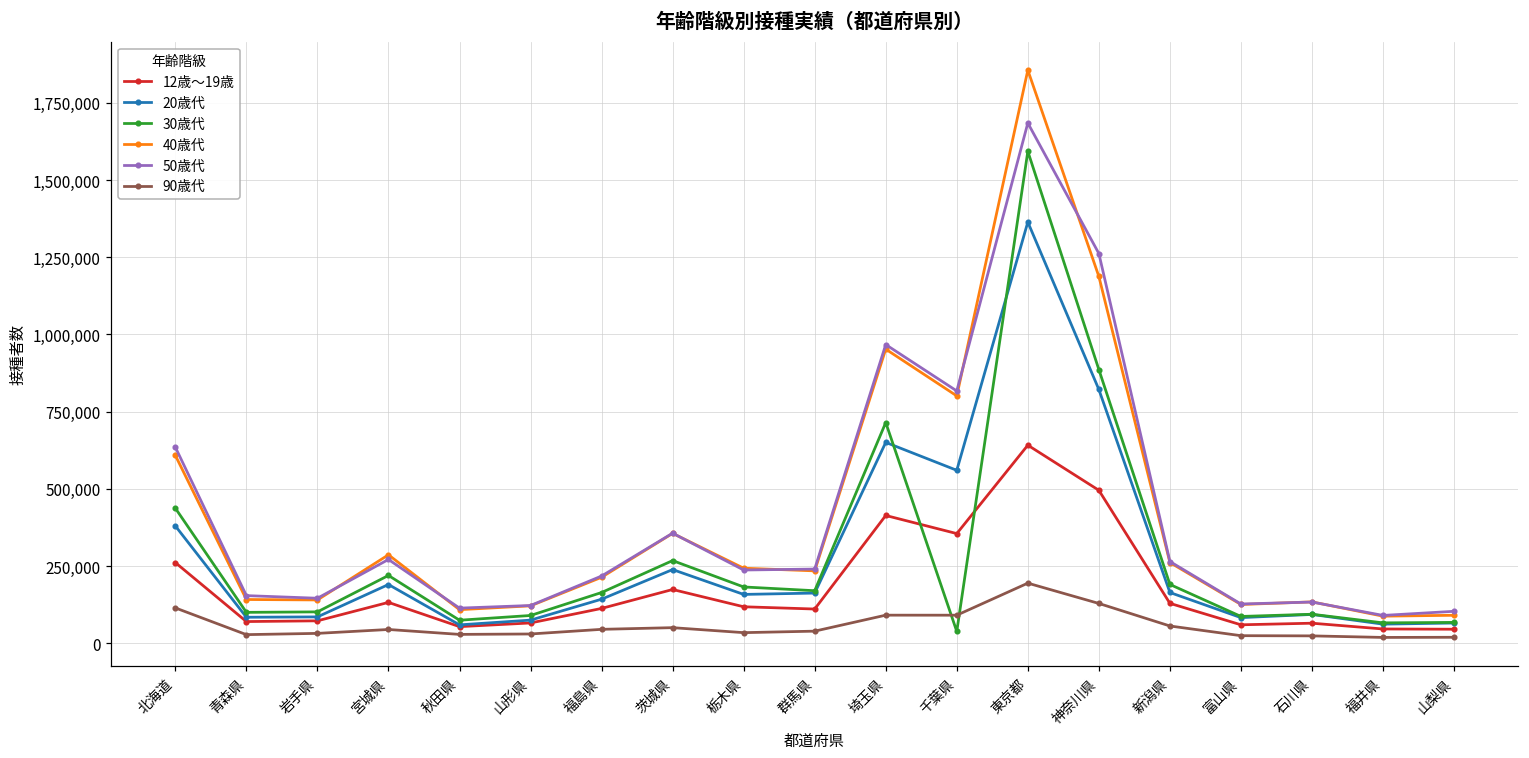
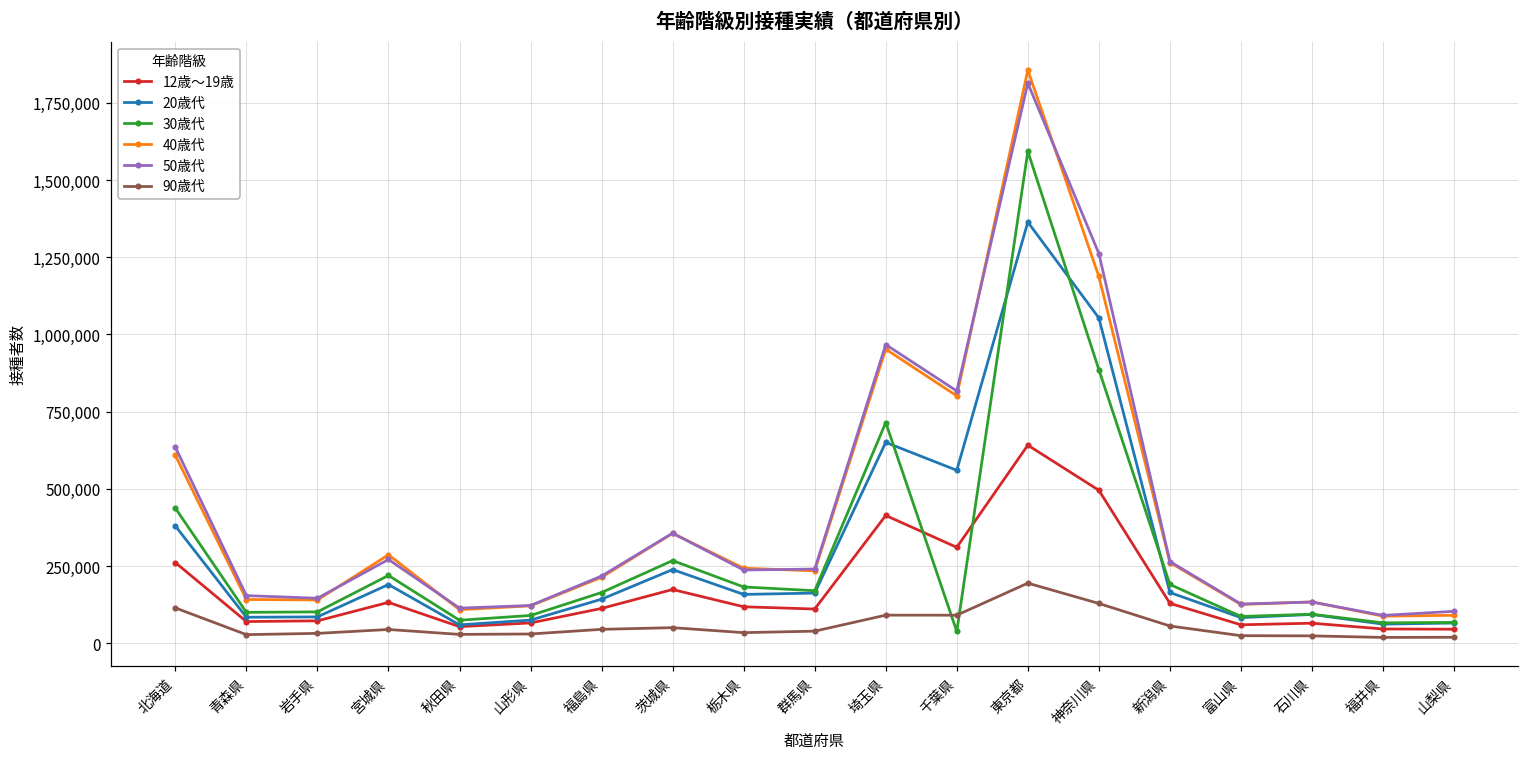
  {
    "12歳～19歳": {
      "北海道": "260,000",
      "青森県": "70,000",
      "岩手県": "70,000",
      "宮城県": "130,000",
      "福島県": "110,000",
      "茨城県": "170,000",
      "栃木県": "120,000",
      "群馬県": "110,000",
      "埼玉県": "410,000",
-     "千葉県": "360,000",
+     "千葉県": "310,000",
      "東京都": "640,000",
      "神奈川県": "500,000",
      "新潟県": "130,000",
      "富山県": "60,000",
      "石川県": "60,000",
      "福井県": "50,000",
      "山梨県": "50,000"
    },
    "20歳代": {
      "北海道": "380,000",
      "青森県": "80,000",
      "岩手県": "90,000",
      "宮城県": "190,000",
      "福島県": "140,000",
      "茨城県": "240,000",
      "栃木県": "160,000",
      "埼玉県": "650,000",
      "千葉県": "560,000",
      "東京都": "1,360,000",
-     "神奈川県": "820,000",
+     "神奈川県": "1,050,000",
      "新潟県": "160,000"
    },
    "30歳代": {
      "北海道": "440,000",
      "青森県": "100,000",
      "岩手県": "100,000",
      "宮城県": "220,000",
      "秋田県": "70,000",
      "山形県": "90,000",
      "福島県": "160,000",
      "茨城県": "270,000",
      "栃木県": "180,000",
      "埼玉県": "710,000",
      "千葉県": "40,000",
      "東京都": "1,590,000",
      "神奈川県": "890,000",
      "新潟県": "190,000"
    },
    "40歳代": {
      "北海道": "610,000",
      "青森県": "140,000",
      "宮城県": "290,000",
      "埼玉県": "950,000",
      "千葉県": "800,000",
      "東京都": "1,860,000",
      "神奈川県": "1,190,000",
      "山梨県": "90,000"
    },
    "50歳代": {
      "北海道": "630,000",
      "青森県": "150,000",
      "宮城県": "270,000",
      "埼玉県": "970,000",
      "千葉県": "820,000",
-     "東京都": "1,680,000",
+     "東京都": "1,810,000",
      "神奈川県": "1,260,000",
      "山梨県": "100,000"
    },
    "90歳代": {
      "北海道": "110,000",
      "青森県": "30,000",
      "岩手県": "30,000",
      "宮城県": "40,000",
      "秋田県": "30,000",
      "山形県": "30,000",
      "福島県": "40,000",
      "茨城県": "50,000",
      "栃木県": "30,000",
      "群馬県": "40,000",
      "埼玉県": "90,000",
      "千葉県": "90,000",
      "東京都": "190,000",
      "神奈川県": "130,000",
      "新潟県": "60,000",
      "富山県": "20,000",
      "石川県": "20,000",
      "福井県": "20,000",
      "山梨県": "20,000"
    }
  }
